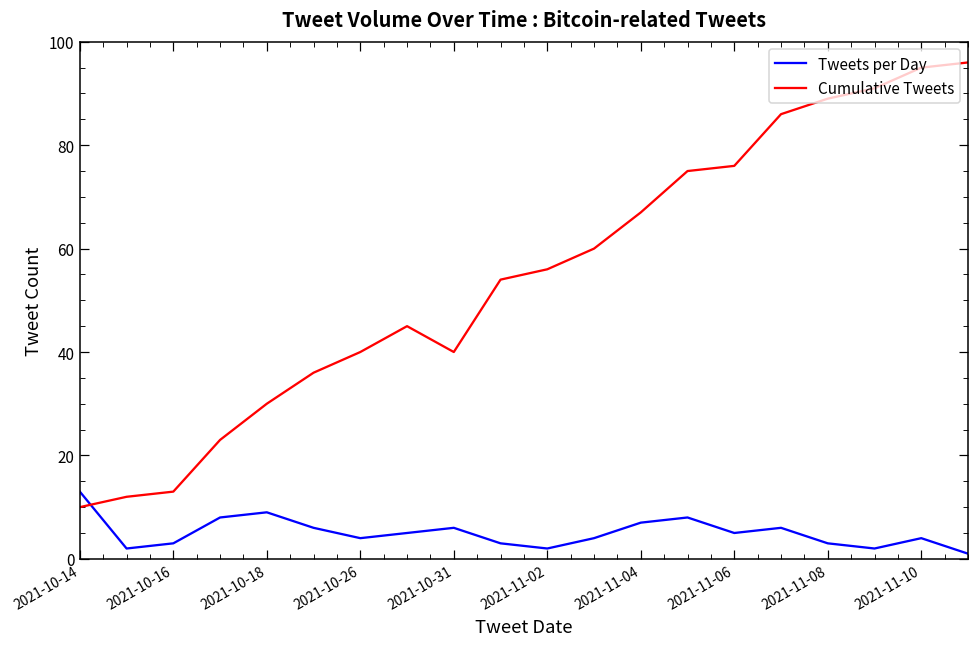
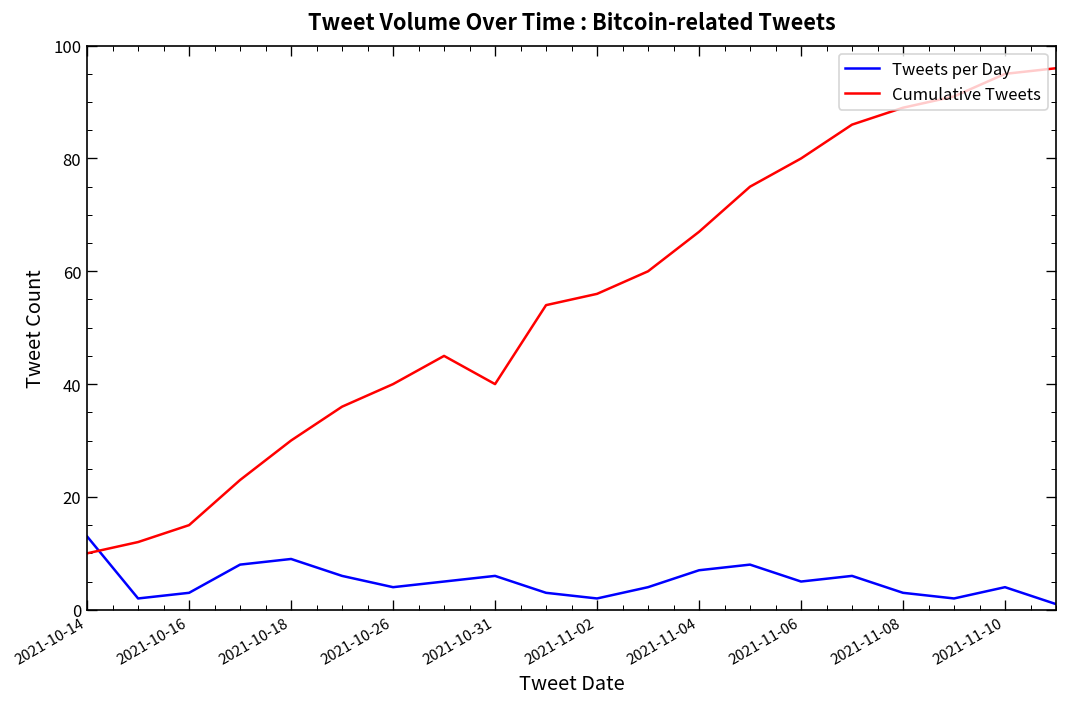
  {
    "Tweets per Day": {
      "2021-10-14": 13,
      "2021-10-16": 3,
      "2021-10-18": 9,
      "2021-10-26": 4,
      "2021-10-31": 6,
      "2021-11-02": 2,
      "2021-11-04": 7,
      "2021-11-06": 5,
      "2021-11-08": 3,
      "2021-11-10": 4
    },
    "Cumulative Tweets": {
      "2021-10-14": 10,
-     "2021-10-16": 13,
+     "2021-10-16": 15,
      "2021-10-18": 30,
      "2021-10-26": 40,
      "2021-10-31": 40,
      "2021-11-02": 56,
      "2021-11-04": 67,
-     "2021-11-06": 76
+     "2021-11-06": 80
    }
  }
